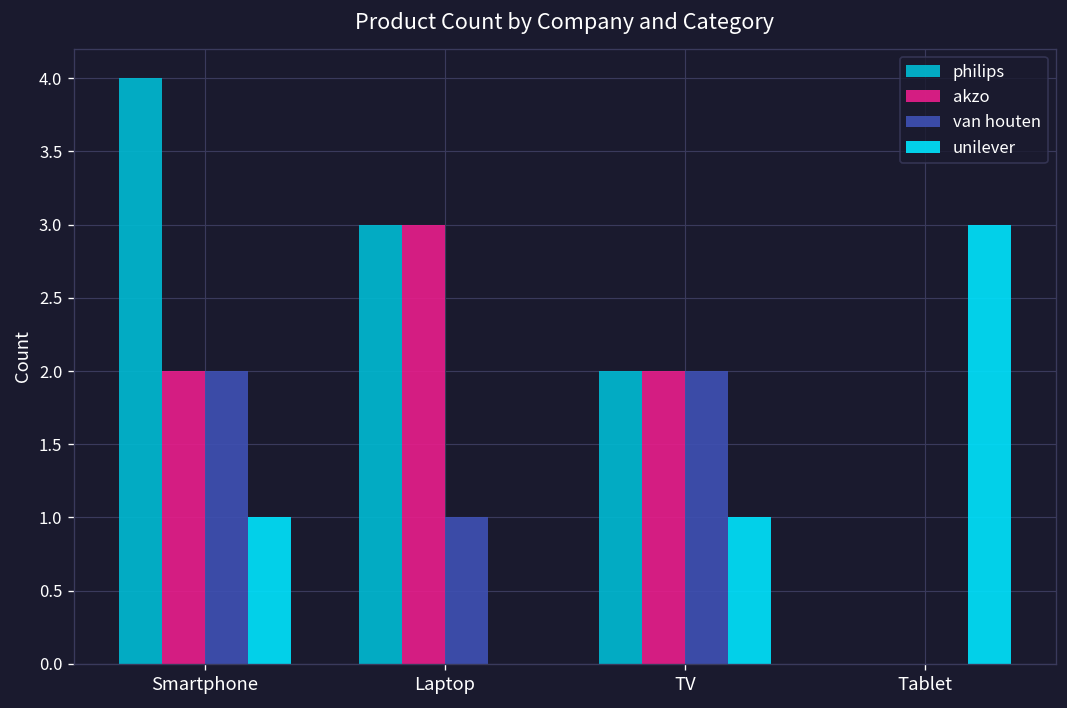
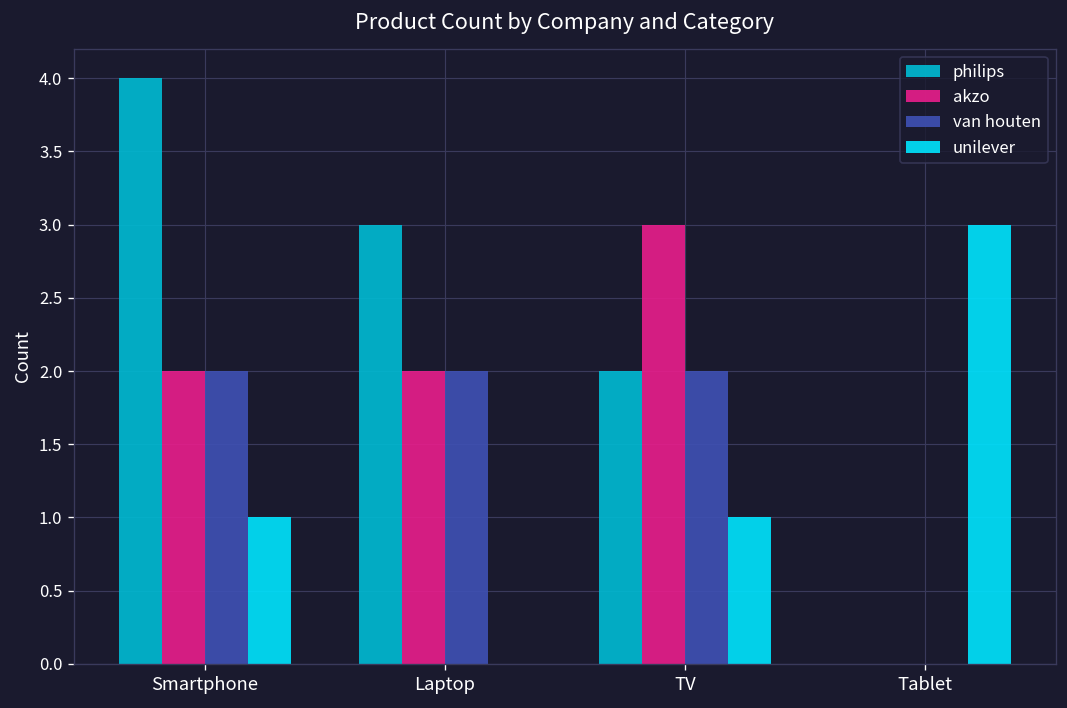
  {
    "akzo": {
      "Smartphone": 2,
-     "Laptop": 3,
-     "TV": 2,
+     "Laptop": 2,
+     "TV": 3,
      "Tablet": 0
    },
    "van houten": {
      "Smartphone": 2,
-     "Laptop": 1,
+     "Laptop": 2,
      "TV": 2,
      "Tablet": 0
    }
  }
